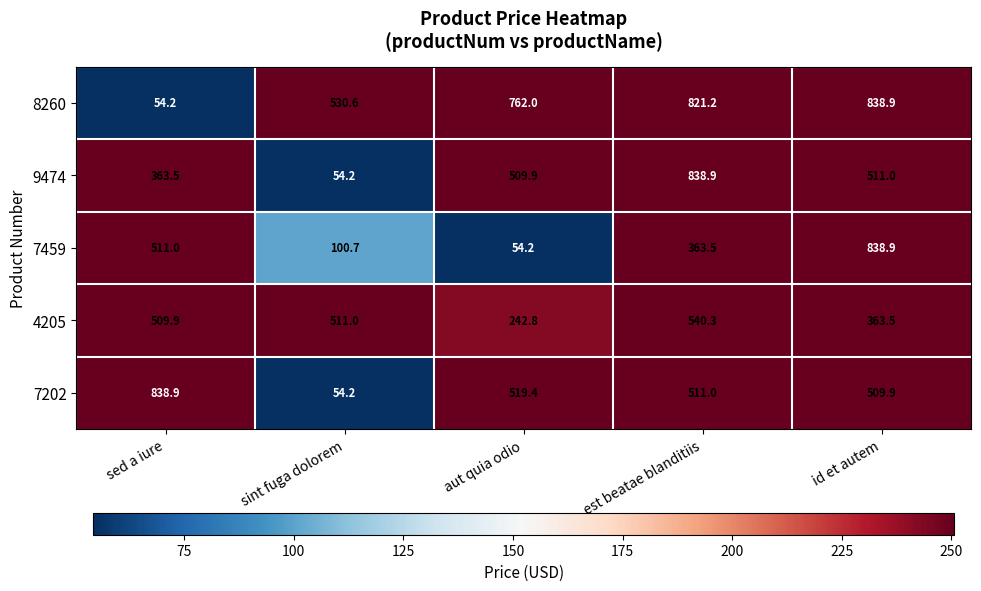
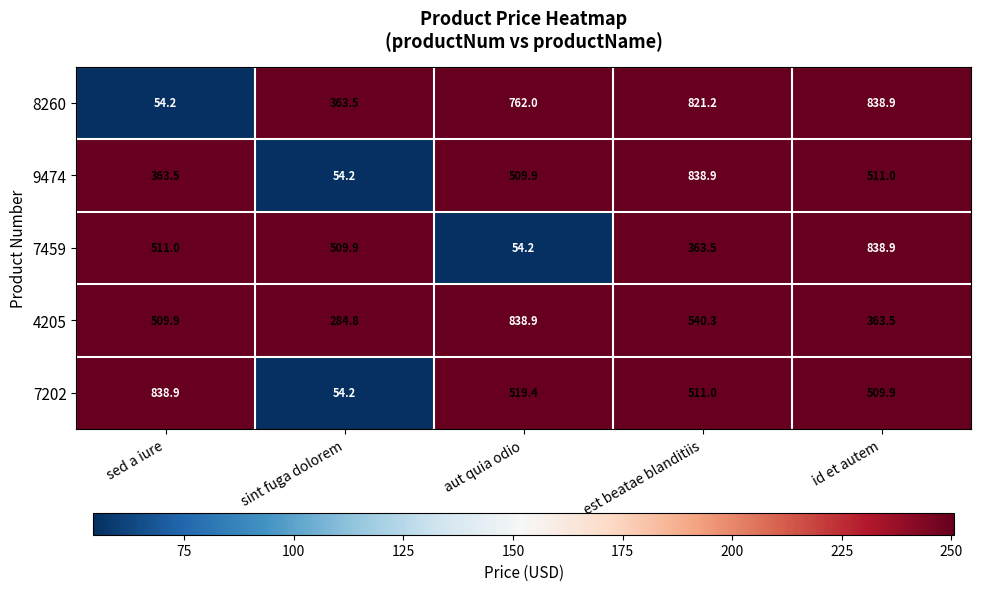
  {
    "8260": {
      "sed a iure": 54.2,
-     "sint fuga dolorem": 530.6,
+     "sint fuga dolorem": 363.5,
      "aut quia odio": 762.0,
      "est beatae blanditiis": 821.2,
      "id et autem": 838.9
    },
    "9474": {
      "sed a iure": 363.5,
      "sint fuga dolorem": 54.2,
      "aut quia odio": 509.9,
      "est beatae blanditiis": 838.9,
      "id et autem": 511.0
    },
    "7459": {
      "sed a iure": 511.0,
-     "sint fuga dolorem": 100.7,
+     "sint fuga dolorem": 509.9,
      "aut quia odio": 54.2,
      "est beatae blanditiis": 363.5,
      "id et autem": 838.9
    },
    "4205": {
      "sed a iure": 509.9,
-     "sint fuga dolorem": 511.0,
-     "aut quia odio": 242.8,
+     "sint fuga dolorem": 284.8,
+     "aut quia odio": 838.9,
      "est beatae blanditiis": 540.3,
      "id et autem": 363.5
    },
    "7202": {
      "sed a iure": 838.9,
      "sint fuga dolorem": 54.2,
      "aut quia odio": 519.4,
      "est beatae blanditiis": 511.0,
      "id et autem": 509.9
    }
  }
